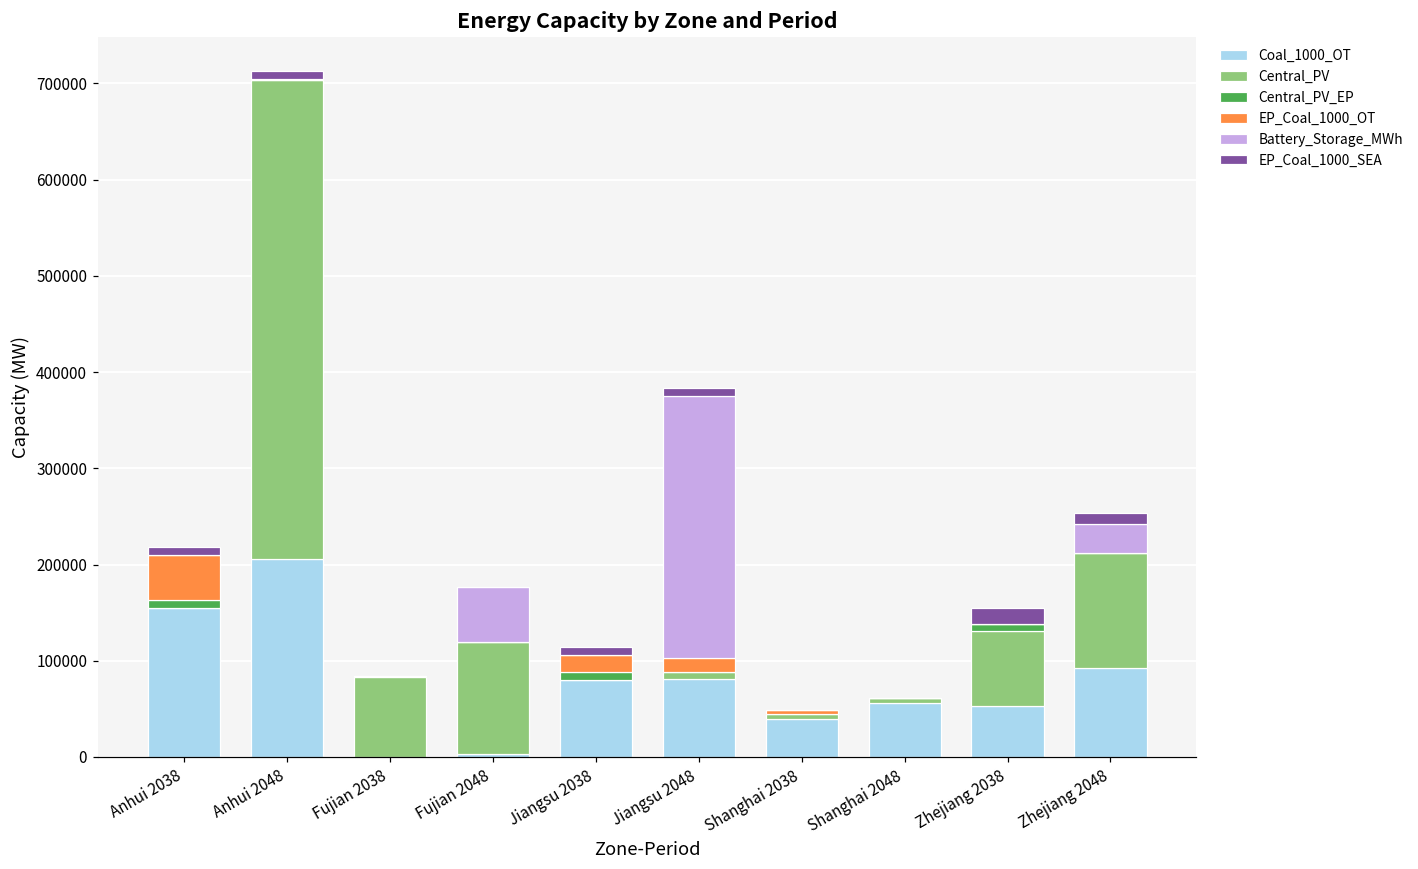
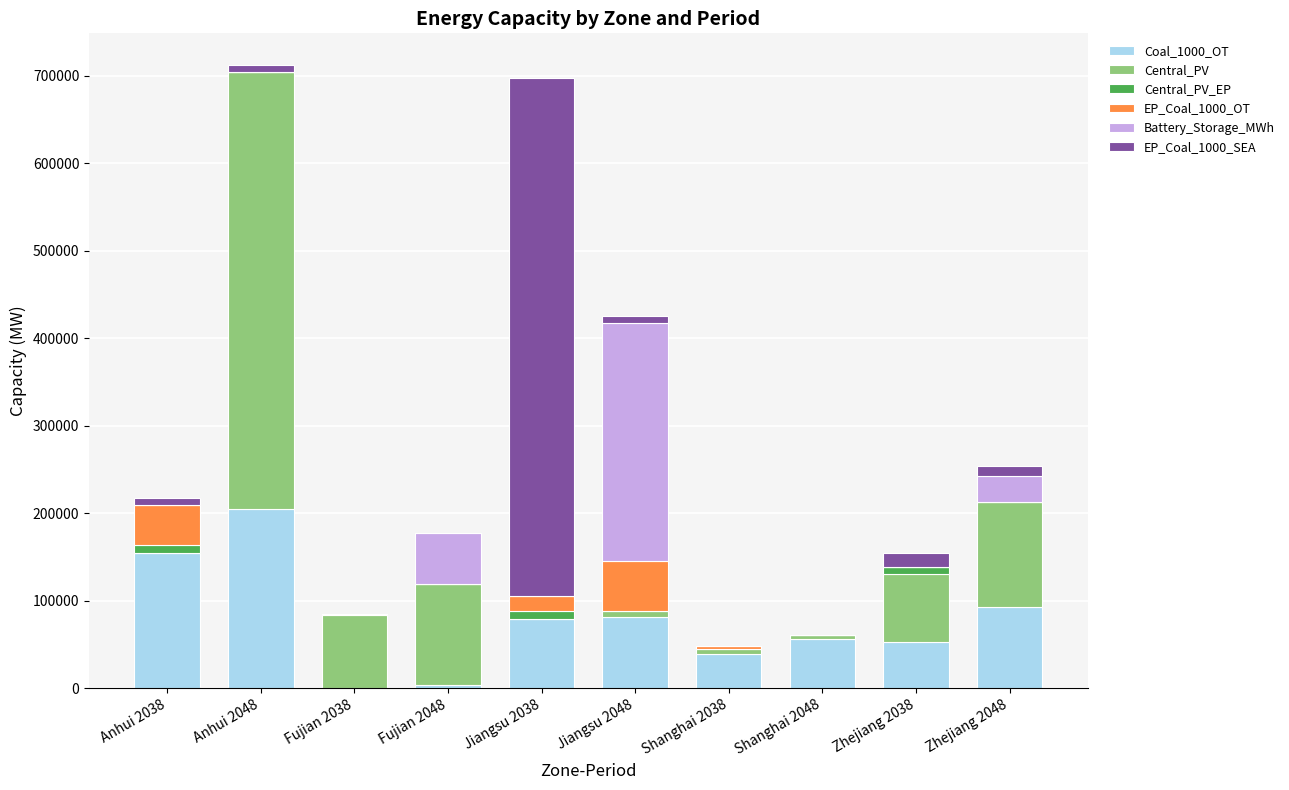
  {
    "Central_PV": {
      "Anhui 2038": 0,
      "Anhui 2048": 500000,
      "Fujian 2038": 80000,
      "Fujian 2048": 120000,
      "Jiangsu 2038": 0,
      "Jiangsu 2048": 10000,
      "Shanghai 2038": 10000,
      "Shanghai 2048": 10000,
      "Zhejiang 2038": 80000,
      "Zhejiang 2048": 120000
    },
    "Central_PV_EP": {
      "Anhui 2038": 10000,
      "Anhui 2048": 0,
      "Fujian 2048": 0,
      "Jiangsu 2038": 10000,
      "Jiangsu 2048": 0,
      "Shanghai 2048": 0,
      "Zhejiang 2038": 10000,
      "Zhejiang 2048": 0
    },
    "EP_Coal_1000_OT": {
      "Anhui 2038": 50000,
      "Fujian 2038": 0,
      "Fujian 2048": 0,
      "Jiangsu 2038": 20000,
-     "Jiangsu 2048": 20000,
+     "Jiangsu 2048": 60000,
      "Shanghai 2038": 0,
      "Shanghai 2048": 0,
      "Zhejiang 2038": 0,
      "Zhejiang 2048": 0
    },
    "EP_Coal_1000_SEA": {
      "Anhui 2038": 10000,
      "Anhui 2048": 10000,
      "Fujian 2038": 0,
      "Fujian 2048": 0,
-     "Jiangsu 2038": 10000,
+     "Jiangsu 2038": 590000,
      "Jiangsu 2048": 10000,
      "Shanghai 2038": 0,
      "Shanghai 2048": 0,
      "Zhejiang 2038": 20000,
      "Zhejiang 2048": 10000
    }
  }
